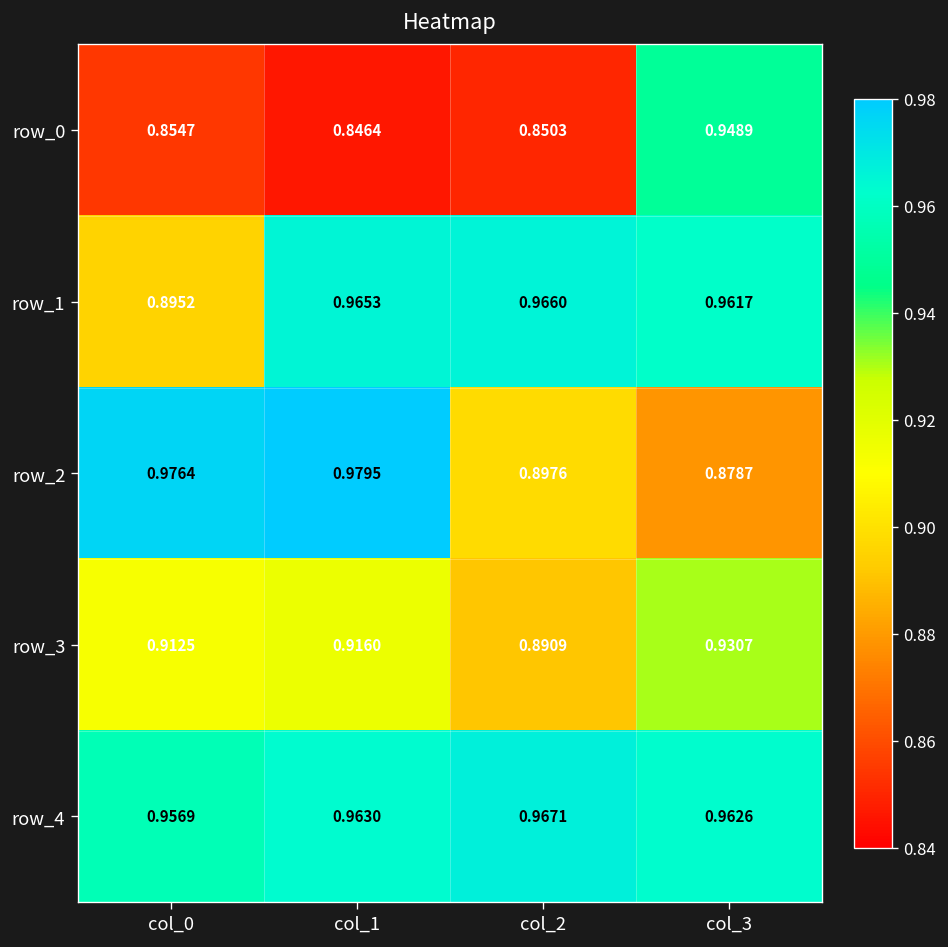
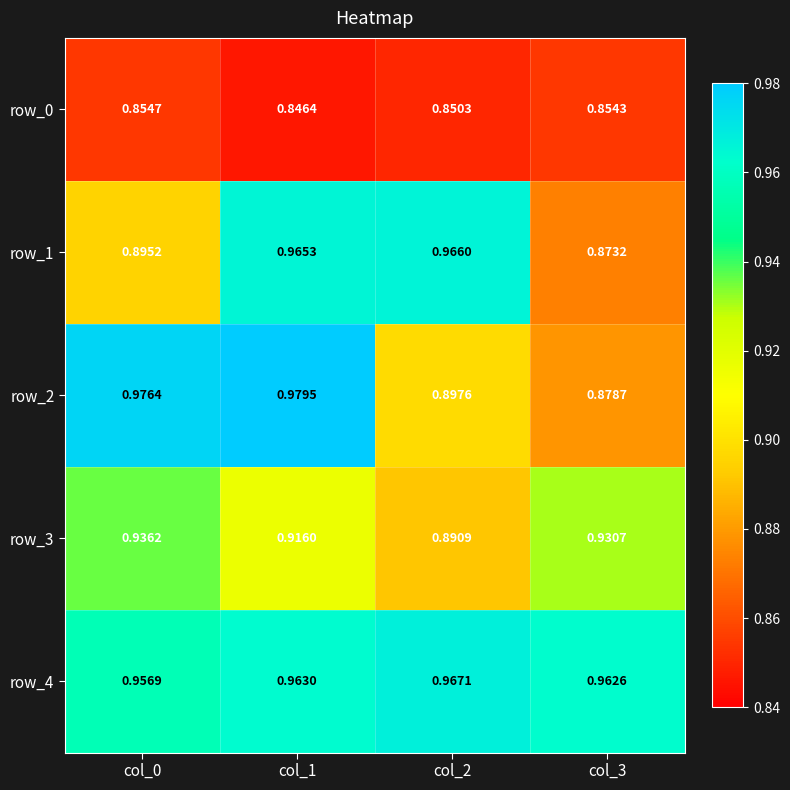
  {
    "row_0": {
      "col_0": 0.8547,
      "col_1": 0.8464,
      "col_2": 0.8503,
-     "col_3": 0.9489
+     "col_3": 0.8543
    },
    "row_1": {
      "col_0": 0.8952,
      "col_1": 0.9653,
      "col_2": 0.9660,
-     "col_3": 0.9617
+     "col_3": 0.8732
    },
    "row_2": {
      "col_0": 0.9764,
      "col_1": 0.9795,
      "col_2": 0.8976,
      "col_3": 0.8787
    },
    "row_3": {
-     "col_0": 0.9125,
+     "col_0": 0.9362,
      "col_1": 0.9160,
      "col_2": 0.8909,
      "col_3": 0.9307
    },
    "row_4": {
      "col_0": 0.9569,
      "col_1": 0.9630,
      "col_2": 0.9671,
      "col_3": 0.9626
    }
  }
